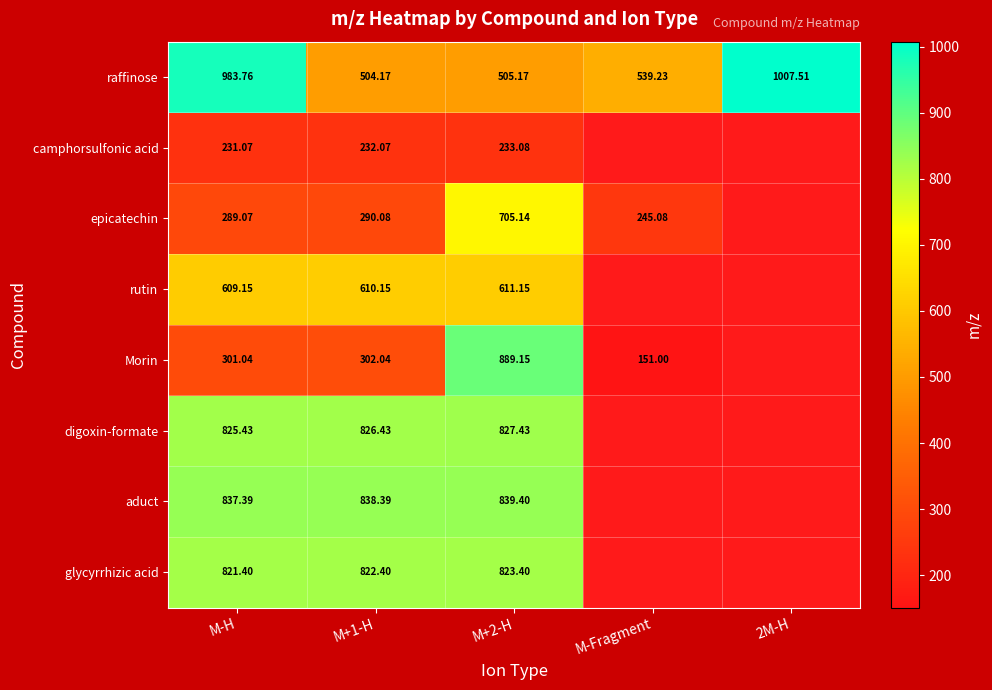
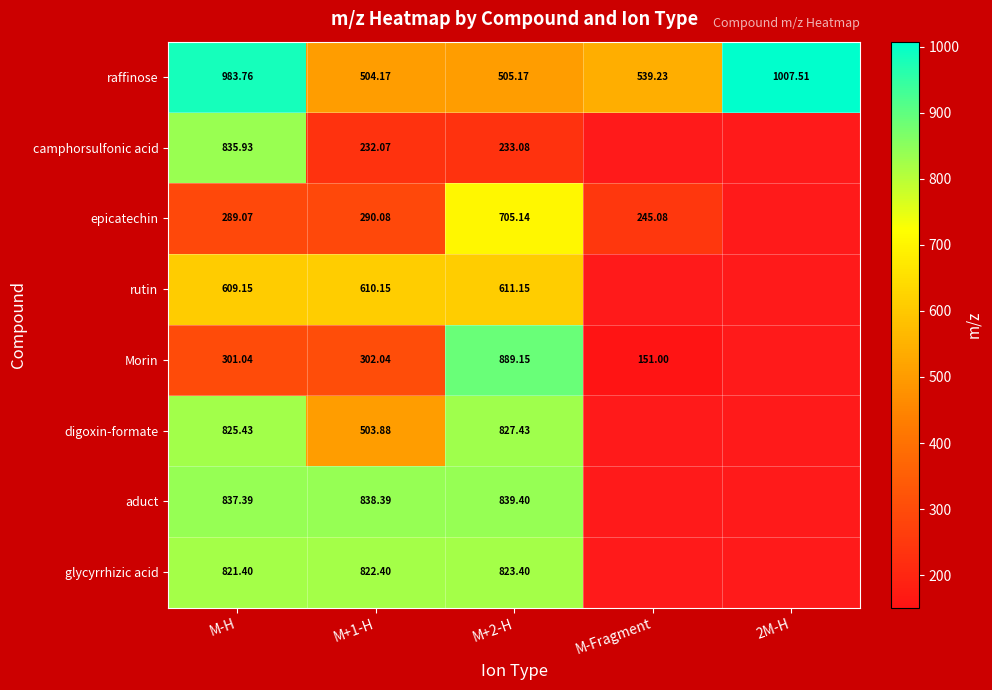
  {
    "raffinose": {
      "M-H": 983.76,
      "M+1-H": 504.17,
      "M+2-H": 505.17,
      "M-Fragment": 539.23,
      "2M-H": 1007.51
    },
    "camphorsulfonic acid": {
-     "M-H": 231.07,
+     "M-H": 835.93,
      "M+1-H": 232.07,
      "M+2-H": 233.08
    },
    "epicatechin": {
      "M-H": 289.07,
      "M+1-H": 290.08,
      "M+2-H": 705.14,
      "M-Fragment": 245.08
    },
    "rutin": {
      "M-H": 609.15,
      "M+1-H": 610.15,
      "M+2-H": 611.15
    },
    "Morin": {
      "M-H": 301.04,
      "M+1-H": 302.04,
      "M+2-H": 889.15,
      "M-Fragment": 151.00
    },
    "digoxin-formate": {
      "M-H": 825.43,
-     "M+1-H": 826.43,
+     "M+1-H": 503.88,
      "M+2-H": 827.43
    },
    "aduct": {
      "M-H": 837.39,
      "M+1-H": 838.39,
      "M+2-H": 839.40
    },
    "glycyrrhizic acid": {
      "M-H": 821.40,
      "M+1-H": 822.40,
      "M+2-H": 823.40
    }
  }
